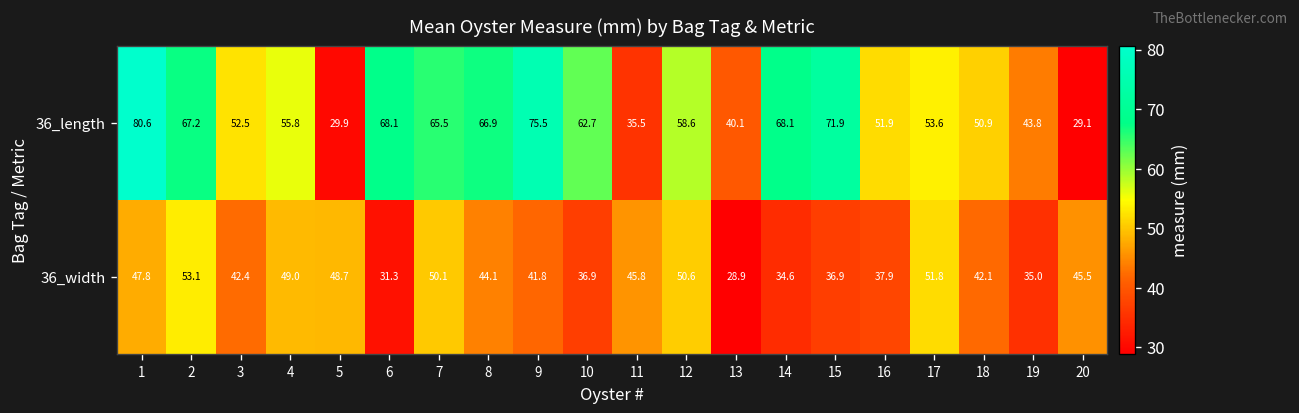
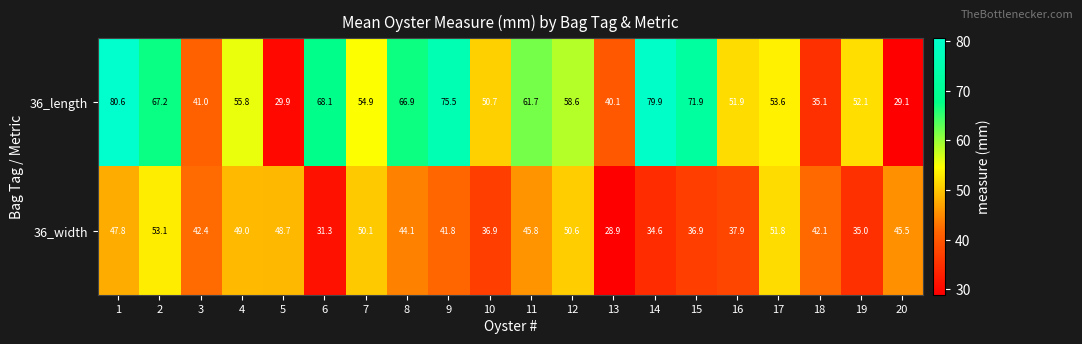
  {
    "36_length": {
      "1": 80.6,
      "2": 67.2,
-     "3": 52.5,
+     "3": 41.0,
      "4": 55.8,
      "5": 29.9,
      "6": 68.1,
-     "7": 65.5,
+     "7": 54.9,
      "8": 66.9,
      "9": 75.5,
-     "10": 62.7,
-     "11": 35.5,
+     "10": 50.7,
+     "11": 61.7,
      "12": 58.6,
      "13": 40.1,
-     "14": 68.1,
+     "14": 79.9,
      "15": 71.9,
      "16": 51.9,
      "17": 53.6,
-     "18": 50.9,
-     "19": 43.8,
+     "18": 35.1,
+     "19": 52.1,
      "20": 29.1
    },
    "36_width": {
      "1": 47.8,
      "2": 53.1,
      "3": 42.4,
      "4": 49.0,
      "5": 48.7,
      "6": 31.3,
      "7": 50.1,
      "8": 44.1,
      "9": 41.8,
      "10": 36.9,
      "11": 45.8,
      "12": 50.6,
      "13": 28.9,
      "14": 34.6,
      "15": 36.9,
      "16": 37.9,
      "17": 51.8,
      "18": 42.1,
      "19": 35.0,
      "20": 45.5
    }
  }
